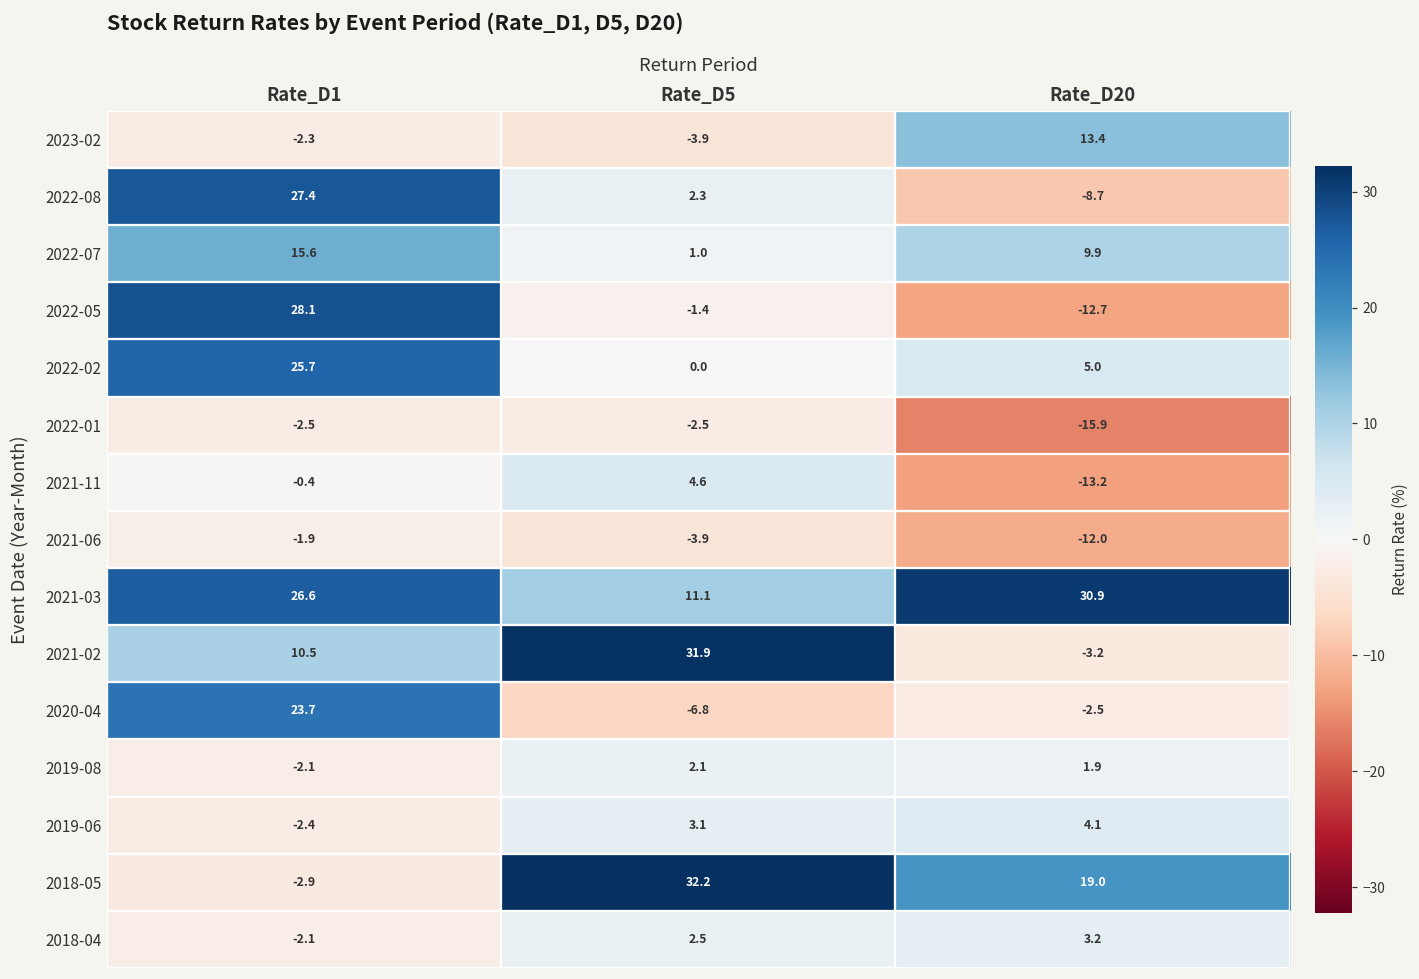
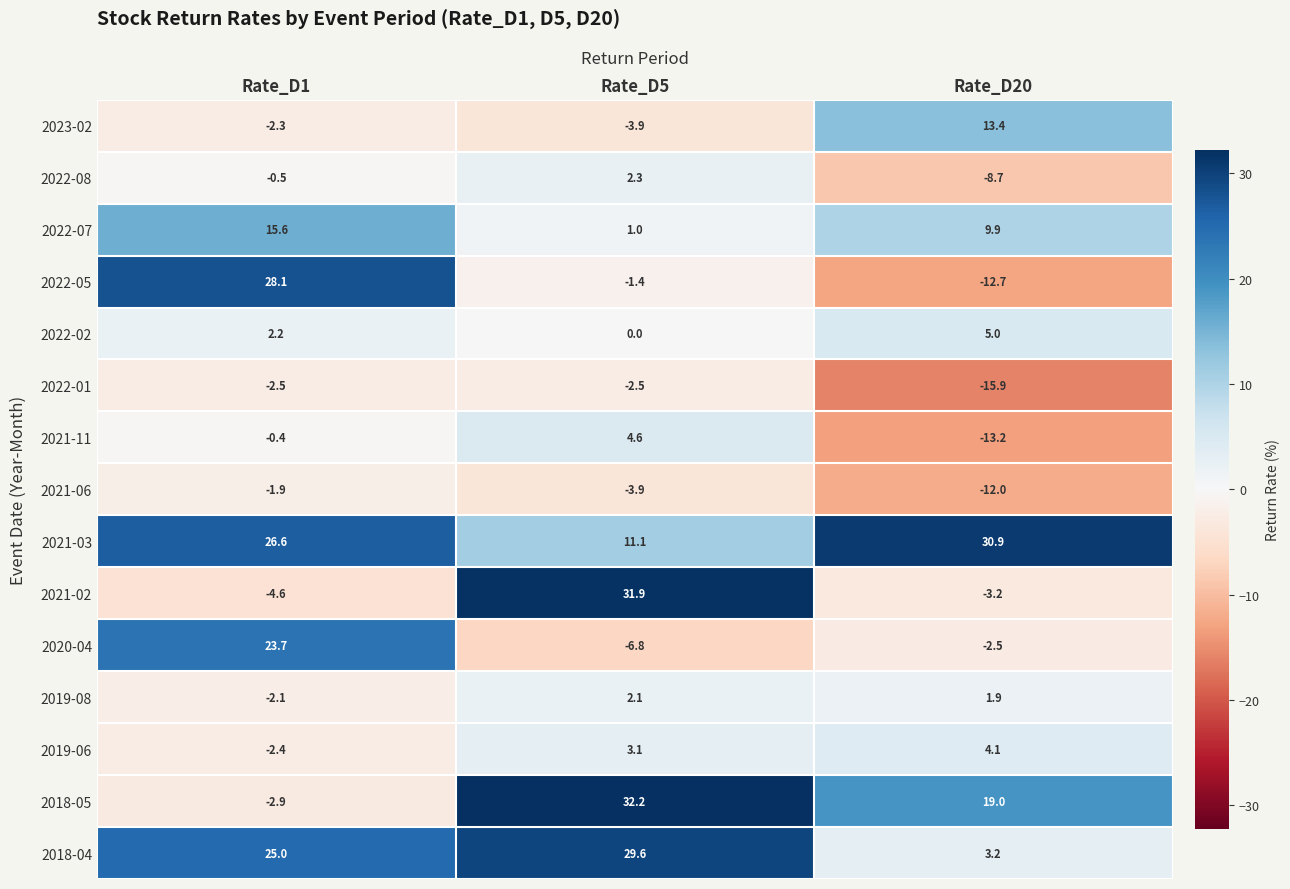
  {
    "2023-02": {
      "Rate_D1": -2.3,
      "Rate_D5": -3.9,
      "Rate_D20": 13.4
    },
    "2022-08": {
-     "Rate_D1": 27.4,
+     "Rate_D1": -0.5,
      "Rate_D5": 2.3,
      "Rate_D20": -8.7
    },
    "2022-07": {
      "Rate_D1": 15.6,
      "Rate_D5": 1.0,
      "Rate_D20": 9.9
    },
    "2022-05": {
      "Rate_D1": 28.1,
      "Rate_D5": -1.4,
      "Rate_D20": -12.7
    },
    "2022-02": {
-     "Rate_D1": 25.7,
+     "Rate_D1": 2.2,
      "Rate_D5": 0.0,
      "Rate_D20": 5.0
    },
    "2022-01": {
      "Rate_D1": -2.5,
      "Rate_D5": -2.5,
      "Rate_D20": -15.9
    },
    "2021-11": {
      "Rate_D1": -0.4,
      "Rate_D5": 4.6,
      "Rate_D20": -13.2
    },
    "2021-06": {
      "Rate_D1": -1.9,
      "Rate_D5": -3.9,
      "Rate_D20": -12.0
    },
    "2021-03": {
      "Rate_D1": 26.6,
      "Rate_D5": 11.1,
      "Rate_D20": 30.9
    },
    "2021-02": {
-     "Rate_D1": 10.5,
+     "Rate_D1": -4.6,
      "Rate_D5": 31.9,
      "Rate_D20": -3.2
    },
    "2020-04": {
      "Rate_D1": 23.7,
      "Rate_D5": -6.8,
      "Rate_D20": -2.5
    },
    "2019-08": {
      "Rate_D1": -2.1,
      "Rate_D5": 2.1,
      "Rate_D20": 1.9
    },
    "2019-06": {
      "Rate_D1": -2.4,
      "Rate_D5": 3.1,
      "Rate_D20": 4.1
    },
    "2018-05": {
      "Rate_D1": -2.9,
      "Rate_D5": 32.2,
      "Rate_D20": 19.0
    },
    "2018-04": {
-     "Rate_D1": -2.1,
-     "Rate_D5": 2.5,
+     "Rate_D1": 25.0,
+     "Rate_D5": 29.6,
      "Rate_D20": 3.2
    }
  }
